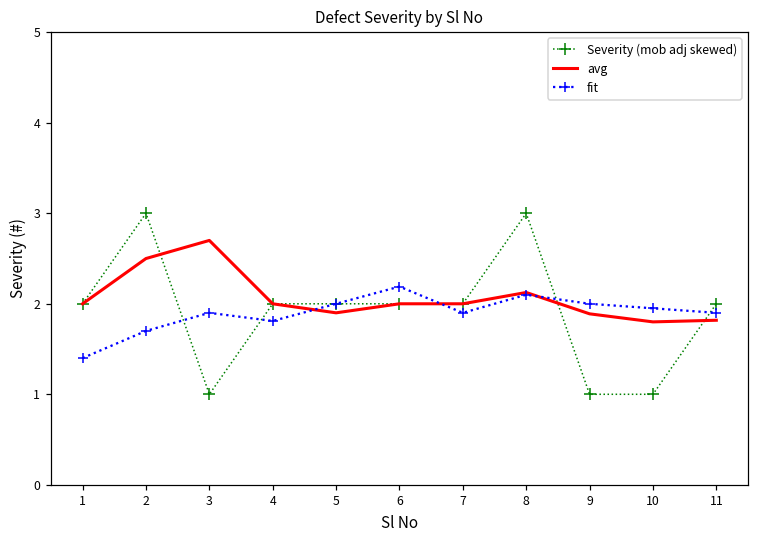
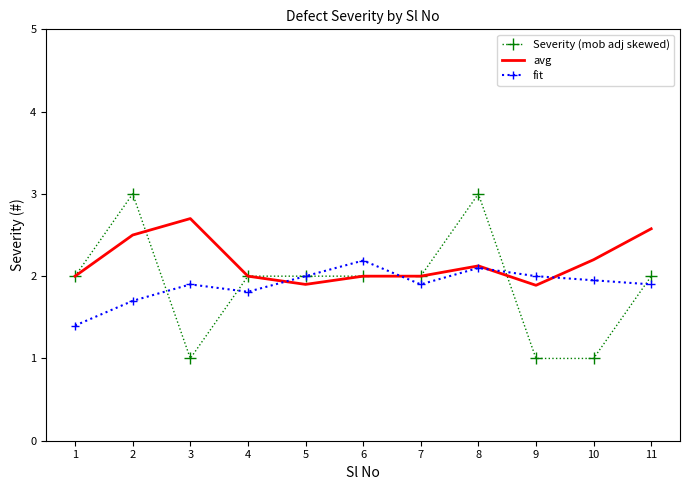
  {
    "Severity (mob adj skewed)": {
      "2": 3.0,
      "3": 1.0,
      "8": 3.0,
      "9": 1.0,
      "10": 1.0,
      "11": 2.0
    },
    "avg": {
      "2": 2.5,
      "3": 2.7,
      "5": 1.9,
      "9": 1.9,
-     "10": 1.8,
-     "11": 1.8
+     "10": 2.2,
+     "11": 2.6
    },
    "fit": {
      "1": 1.4,
      "2": 1.7,
      "3": 1.9,
      "4": 1.8,
      "6": 2.2,
      "7": 1.9,
      "9": 2.0,
      "10": 2.0,
      "11": 1.9
    }
  }
